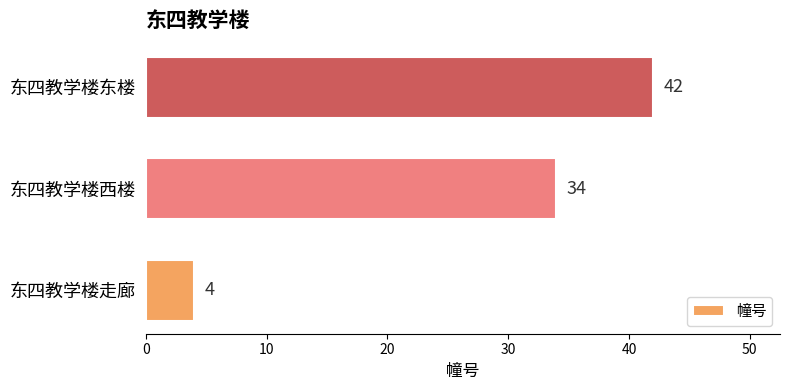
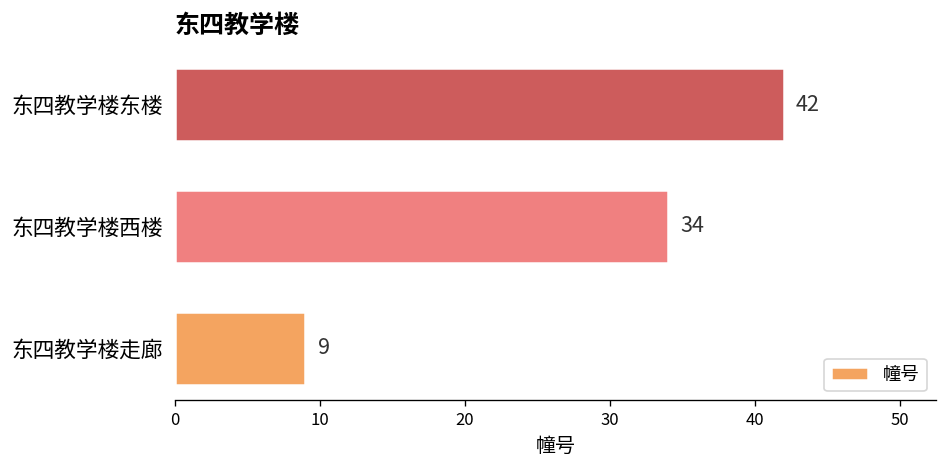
  {
    "东四教学楼东楼": 42,
    "东四教学楼西楼": 34,
-   "东四教学楼走廊": 4
+   "东四教学楼走廊": 9
  }
